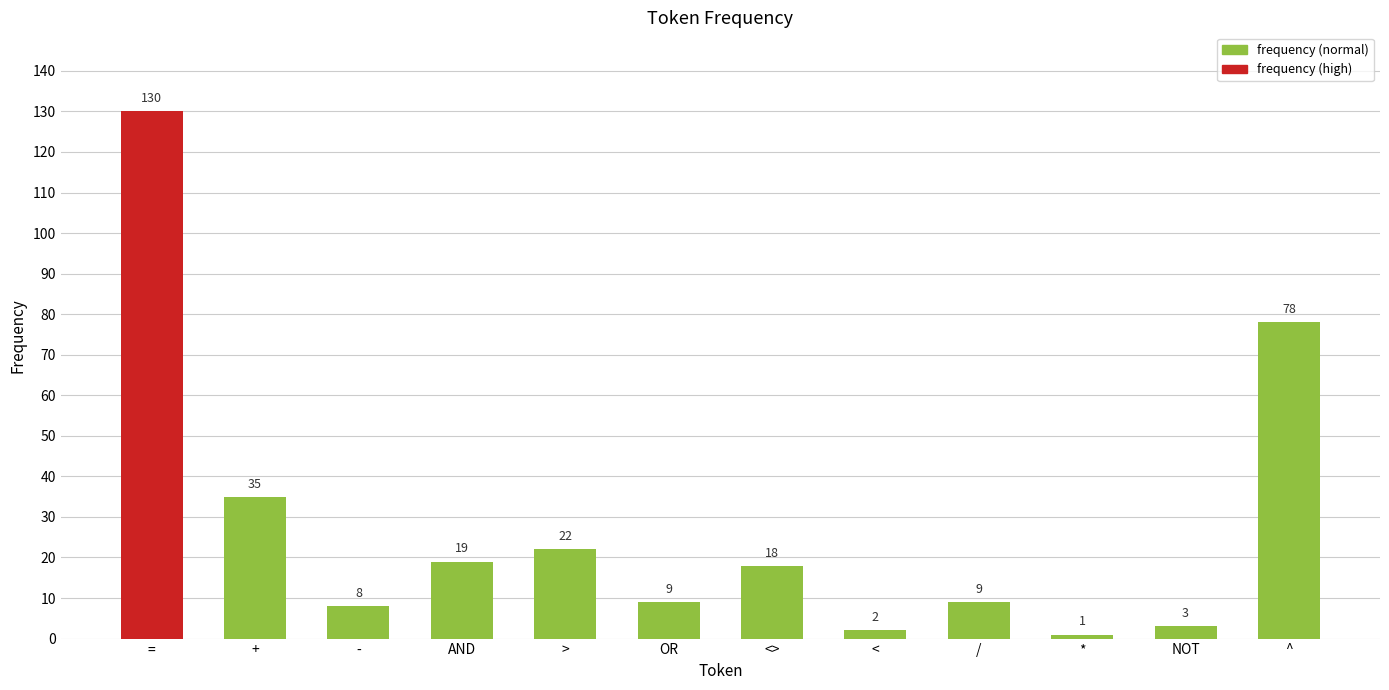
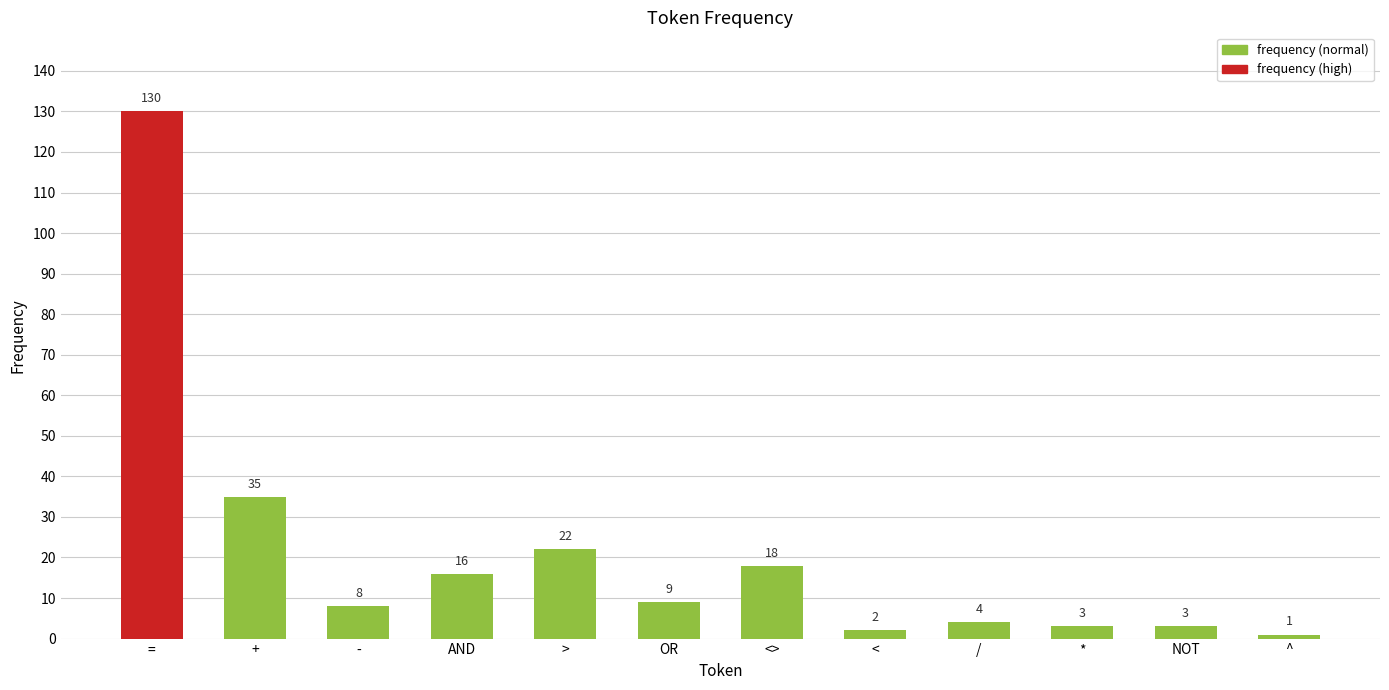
  {
    "=": 130,
    "+": 35,
    "-": 8,
-   "AND": 19,
+   "AND": 16,
    ">": 22,
    "OR": 9,
    "<>": 18,
    "<": 2,
-   "/": 9,
-   "*": 1,
+   "/": 4,
+   "*": 3,
    "NOT": 3,
-   "^": 78
+   "^": 1
  }
